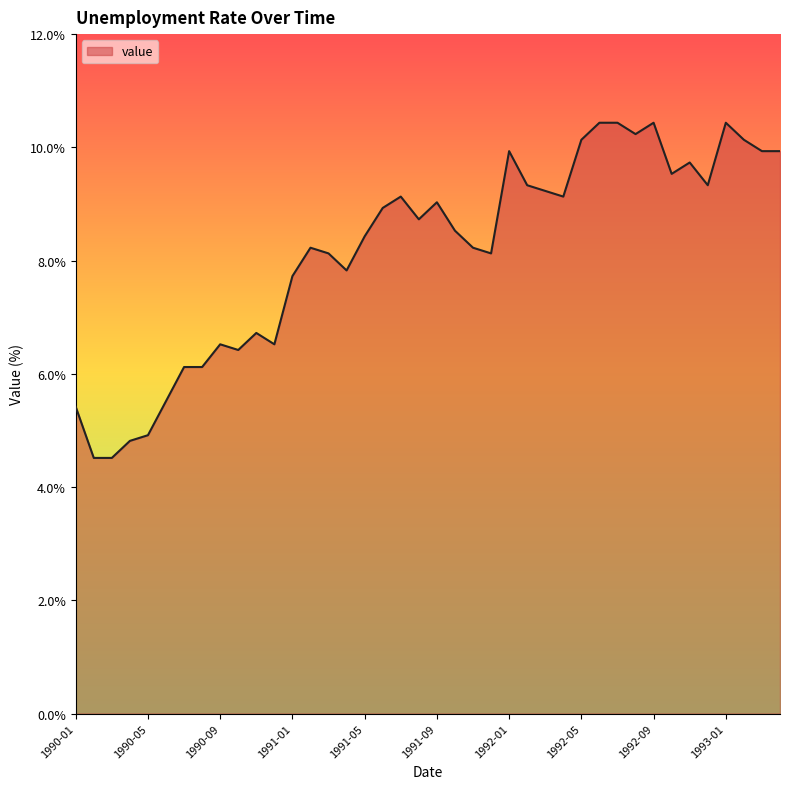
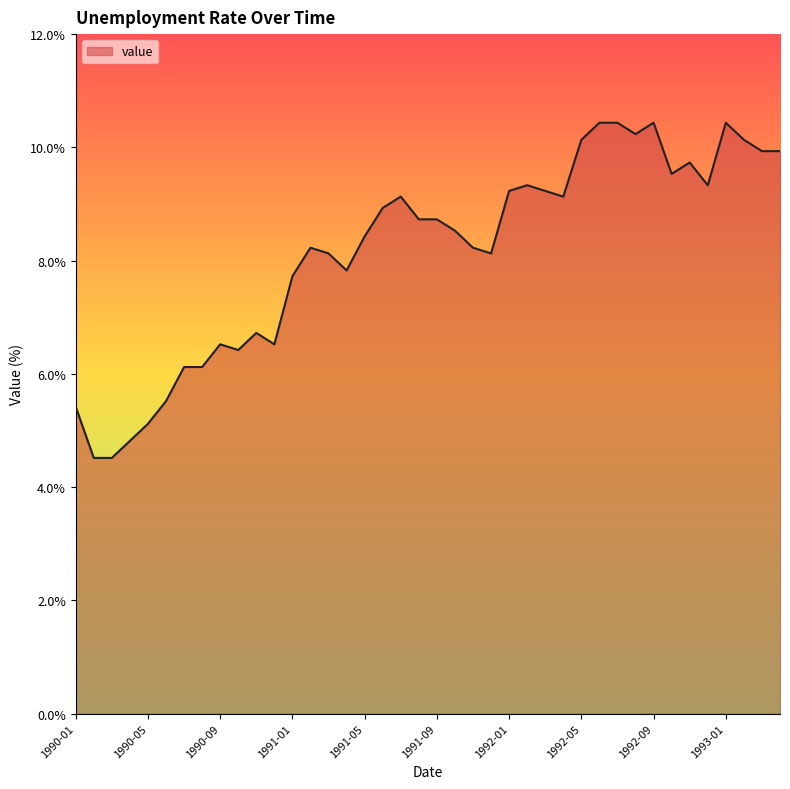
  {
    "1990-01": "5.4%",
-   "1990-05": "4.9%",
+   "1990-05": "5.1%",
    "1990-09": "6.5%",
    "1991-01": "7.7%",
    "1991-05": "8.4%",
-   "1991-09": "9.0%",
-   "1992-01": "9.9%",
+   "1991-09": "8.7%",
+   "1992-01": "9.2%",
    "1992-05": "10.1%",
    "1992-09": "10.4%",
    "1993-01": "10.4%"
  }
